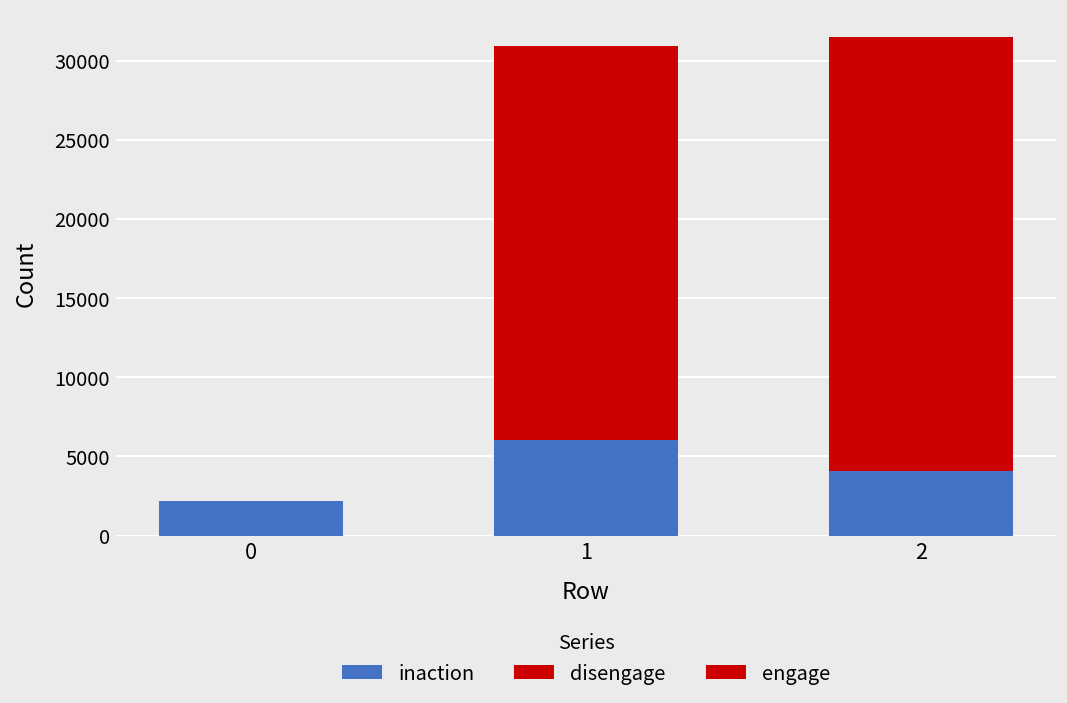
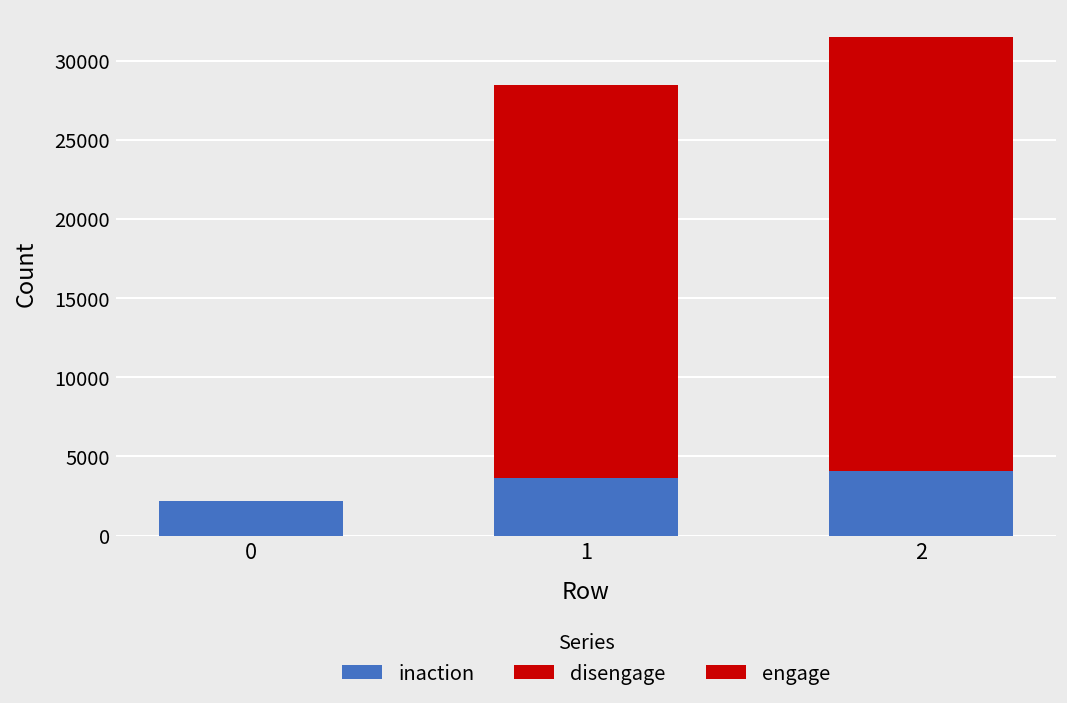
  {
    "inaction": {
      "0": 2200,
-     "1": 6100,
+     "1": 3600,
      "2": 4100
    }
  }
